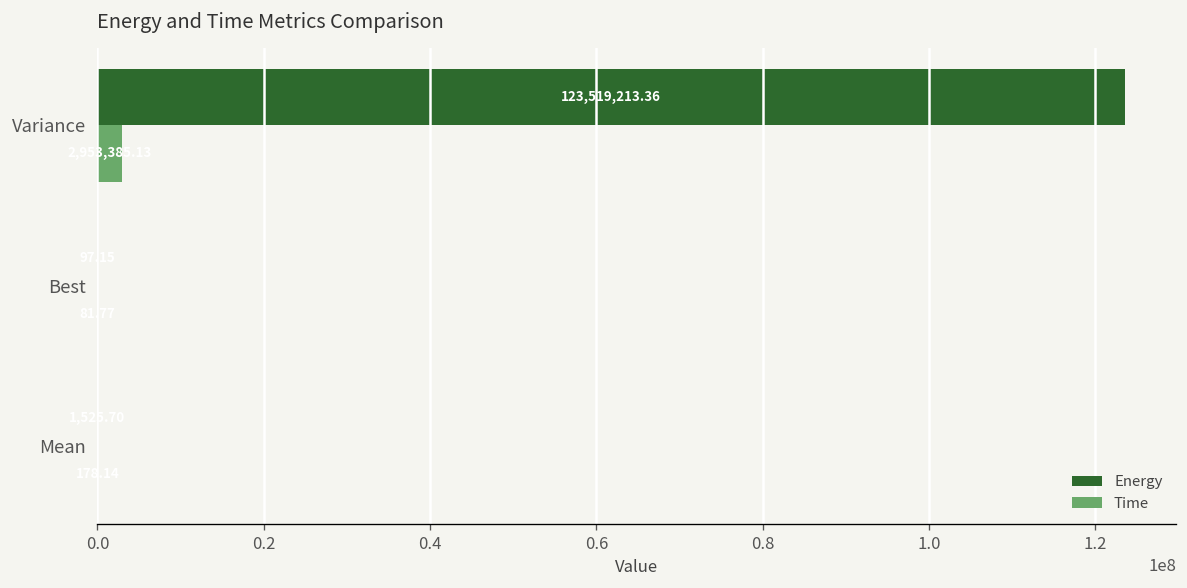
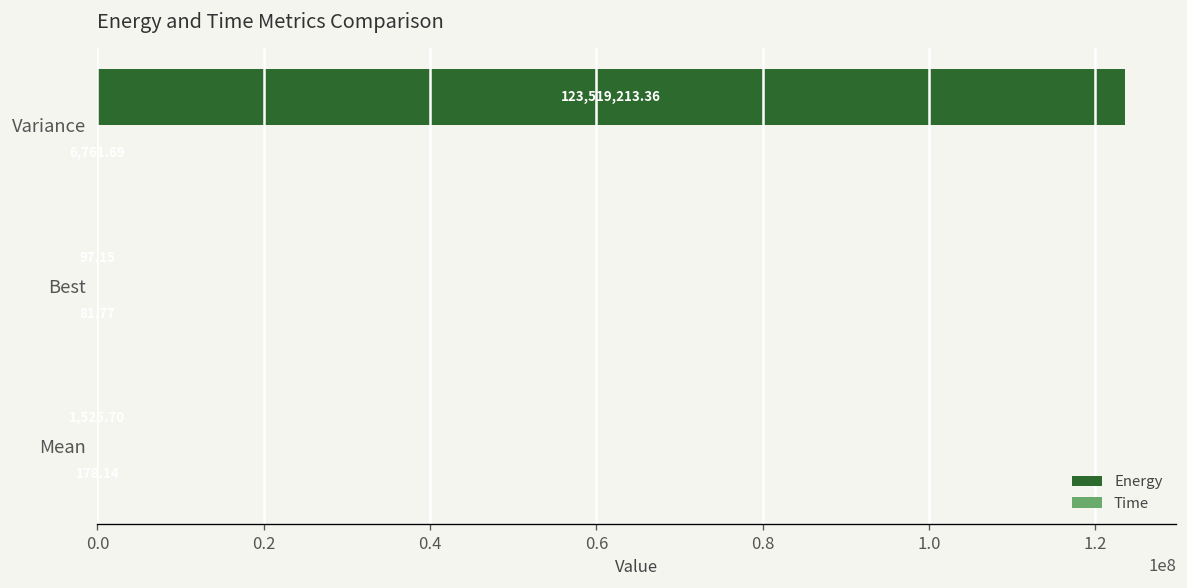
  {
    "Energy": {
      "Variance": "123,519,213.36"
    },
    "Time": {
-     "Variance": "3000000"
+     "Variance": "0"
    }
  }
